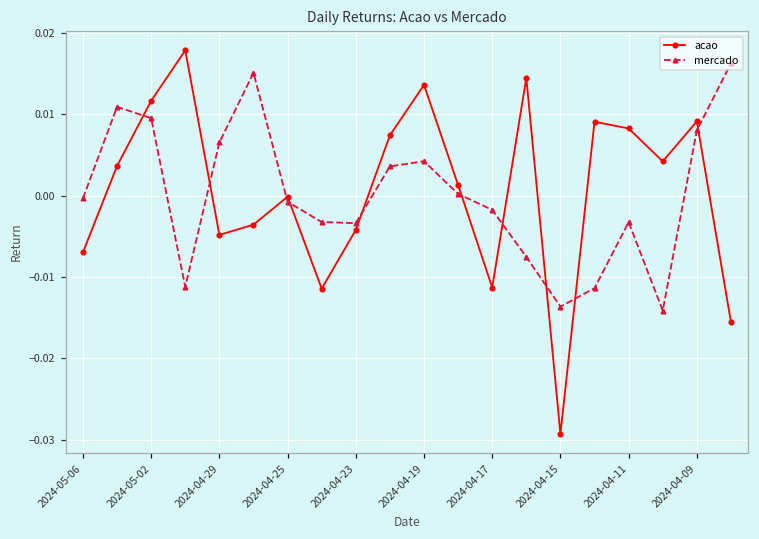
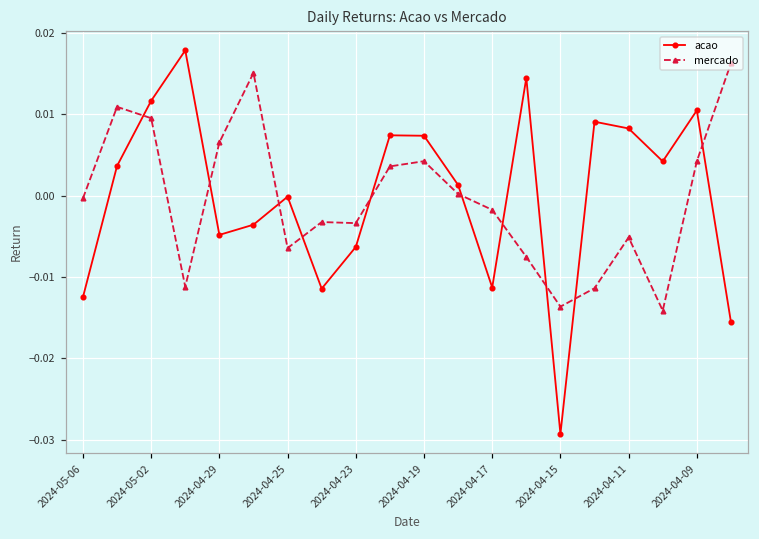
  {
    "acao": {
-     "2024-05-06": -0.007,
+     "2024-05-06": -0.012,
      "2024-05-02": 0.012,
      "2024-04-29": -0.005,
      "2024-04-25": 0.000,
-     "2024-04-23": -0.004,
-     "2024-04-19": 0.014,
+     "2024-04-23": -0.006,
+     "2024-04-19": 0.007,
      "2024-04-17": -0.011,
      "2024-04-15": -0.029,
      "2024-04-11": 0.008,
-     "2024-04-09": 0.009
+     "2024-04-09": 0.010
    },
    "mercado": {
      "2024-05-06": 0.000,
      "2024-05-02": 0.010,
      "2024-04-29": 0.007,
-     "2024-04-25": -0.001,
+     "2024-04-25": -0.006,
      "2024-04-23": -0.003,
      "2024-04-19": 0.004,
      "2024-04-17": -0.002,
      "2024-04-15": -0.014,
-     "2024-04-11": -0.003,
-     "2024-04-09": 0.008
+     "2024-04-11": -0.005,
+     "2024-04-09": 0.004
    }
  }
